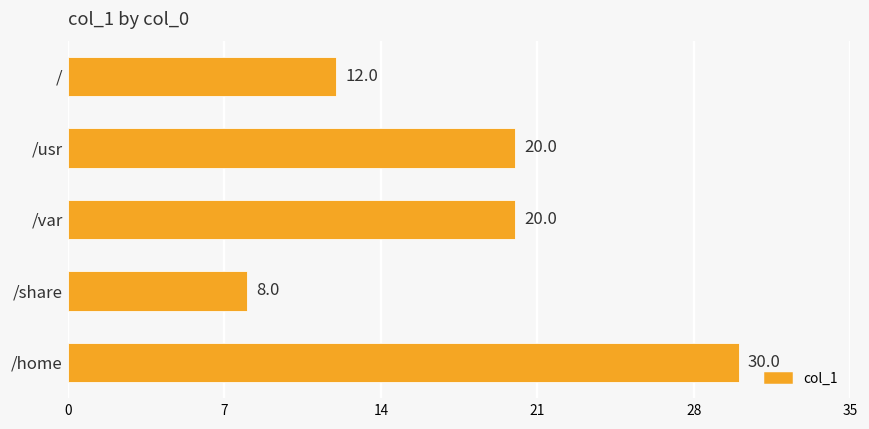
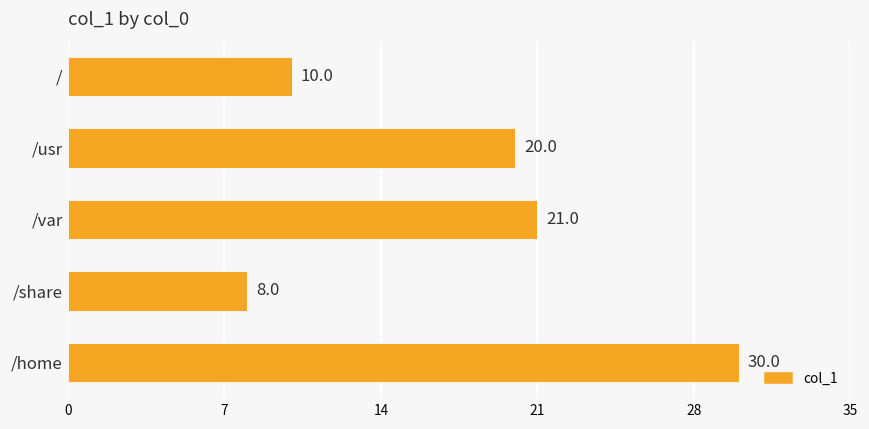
  {
-   "/": 12.0,
+   "/": 10.0,
    "/usr": 20.0,
-   "/var": 20.0,
+   "/var": 21.0,
    "/share": 8.0,
    "/home": 30.0
  }
